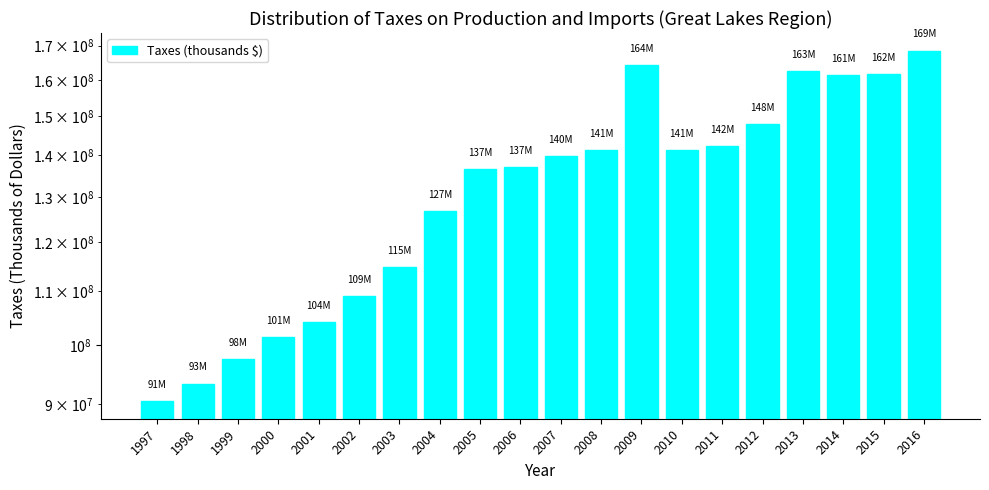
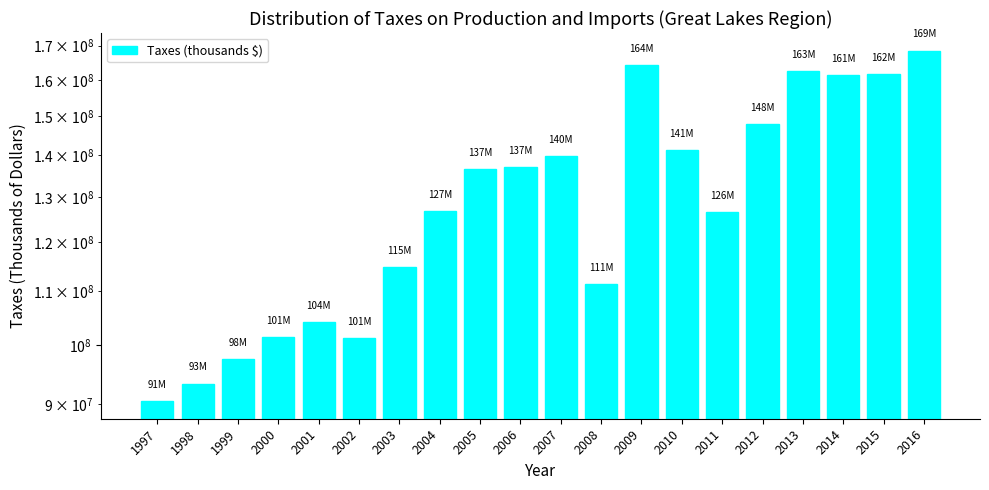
  {
    "1997": "91M",
    "1998": "93M",
    "1999": "98M",
    "2000": "101M",
    "2001": "104M",
-   "2002": "109M",
+   "2002": "101M",
    "2003": "115M",
    "2004": "127M",
    "2005": "137M",
    "2006": "137M",
    "2007": "140M",
-   "2008": "141M",
+   "2008": "111M",
    "2009": "164M",
    "2010": "141M",
-   "2011": "142M",
+   "2011": "126M",
    "2012": "148M",
    "2013": "163M",
    "2014": "161M",
    "2015": "162M",
    "2016": "169M"
  }
